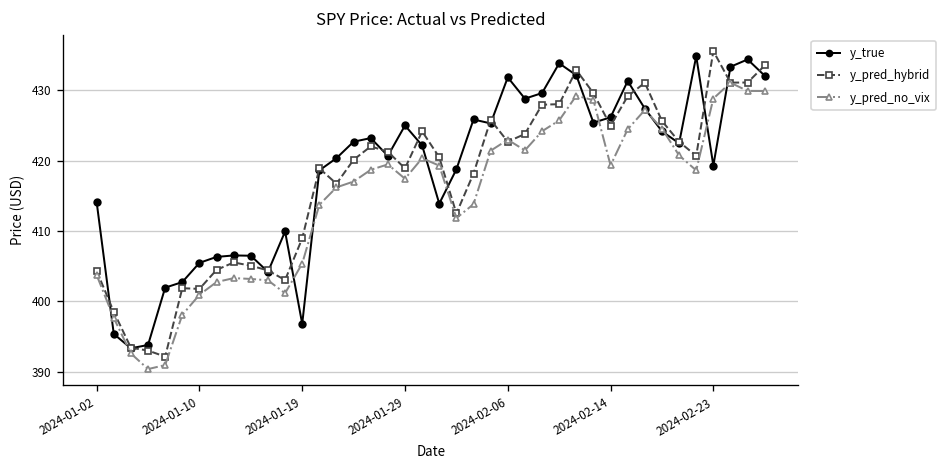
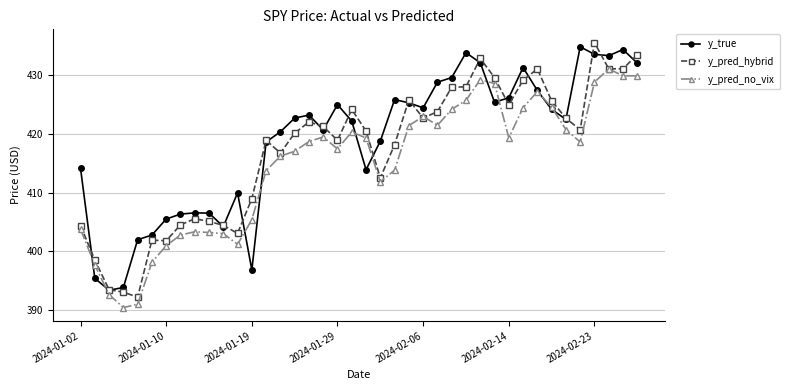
  {
    "y_true": {
      "2024-01-02": 414,
      "2024-01-10": 405,
      "2024-01-19": 397,
      "2024-01-29": 425,
-     "2024-02-06": 432,
+     "2024-02-06": 424,
      "2024-02-14": 426,
-     "2024-02-23": 419
+     "2024-02-23": 434
    },
    "y_pred_hybrid": {
      "2024-01-02": 404,
      "2024-01-10": 402,
      "2024-01-19": 409,
      "2024-01-29": 419,
      "2024-02-14": 425,
      "2024-02-23": 436
    },
    "y_pred_no_vix": {
      "2024-01-02": 404,
      "2024-01-10": 401,
      "2024-01-19": 405,
      "2024-01-29": 417,
      "2024-02-14": 419,
      "2024-02-23": 429
    }
  }
